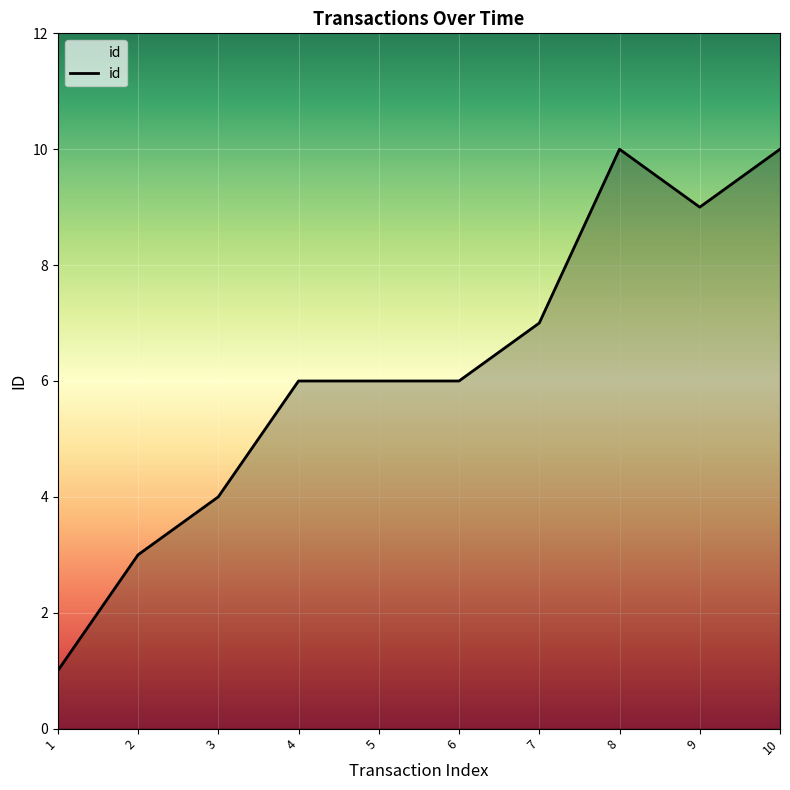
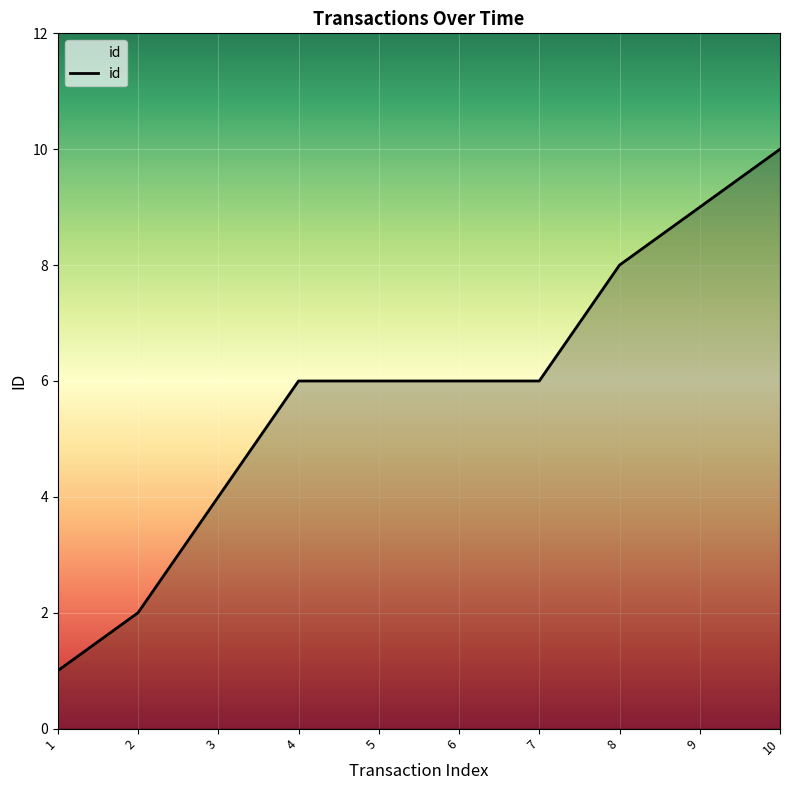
  {
    "1": 1,
-   "2": 3,
+   "2": 2,
    "3": 4,
    "4": 6,
    "5": 6,
    "6": 6,
-   "7": 7,
-   "8": 10,
+   "7": 6,
+   "8": 8,
    "9": 9,
    "10": 10
  }
